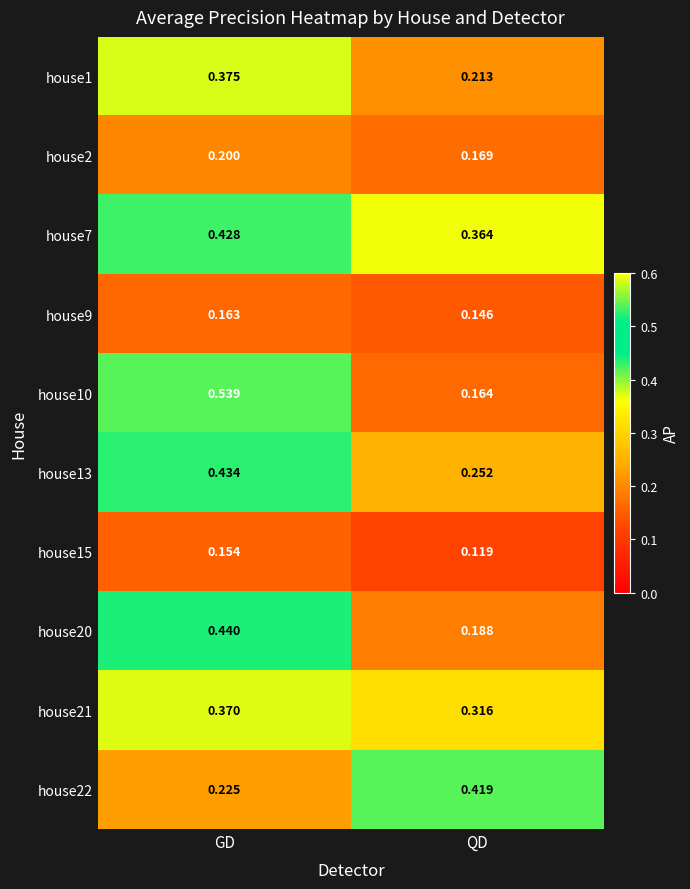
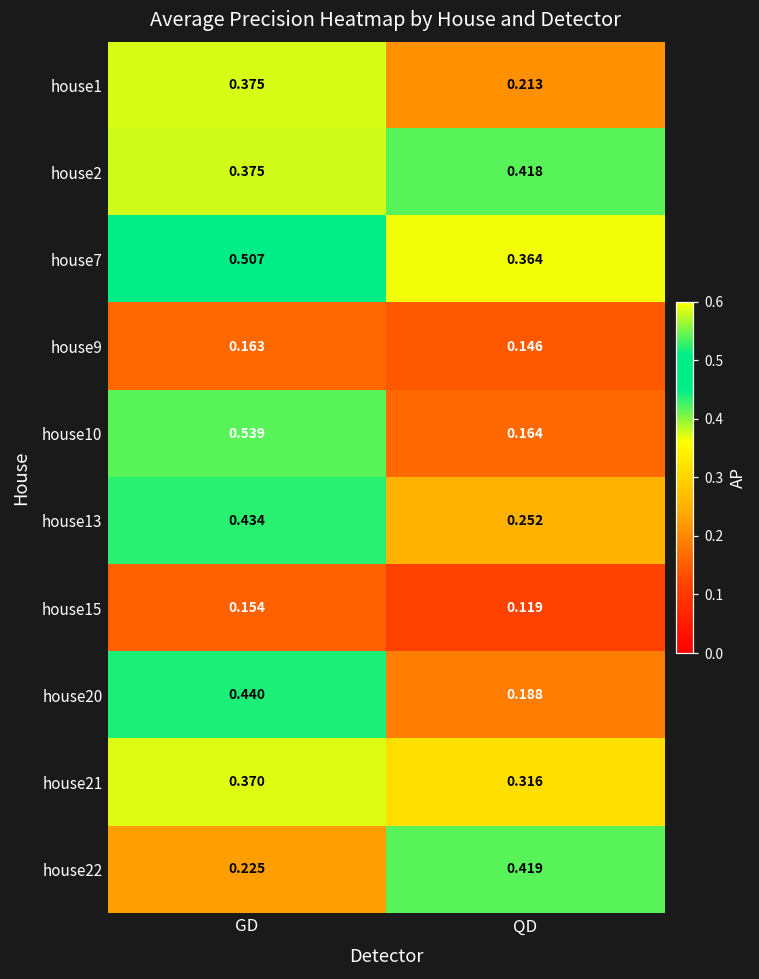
  {
    "house1": {
      "GD": 0.375,
      "QD": 0.213
    },
    "house2": {
-     "GD": 0.200,
-     "QD": 0.169
+     "GD": 0.375,
+     "QD": 0.418
    },
    "house7": {
-     "GD": 0.428,
+     "GD": 0.507,
      "QD": 0.364
    },
    "house9": {
      "GD": 0.163,
      "QD": 0.146
    },
    "house10": {
      "GD": 0.539,
      "QD": 0.164
    },
    "house13": {
      "GD": 0.434,
      "QD": 0.252
    },
    "house15": {
      "GD": 0.154,
      "QD": 0.119
    },
    "house20": {
      "GD": 0.440,
      "QD": 0.188
    },
    "house21": {
      "GD": 0.370,
      "QD": 0.316
    },
    "house22": {
      "GD": 0.225,
      "QD": 0.419
    }
  }
